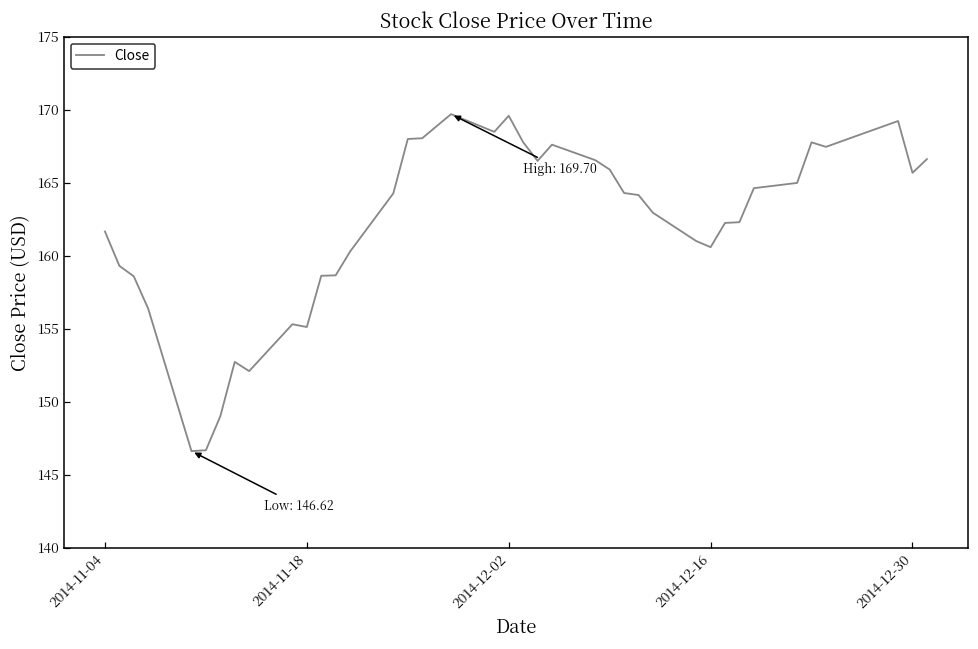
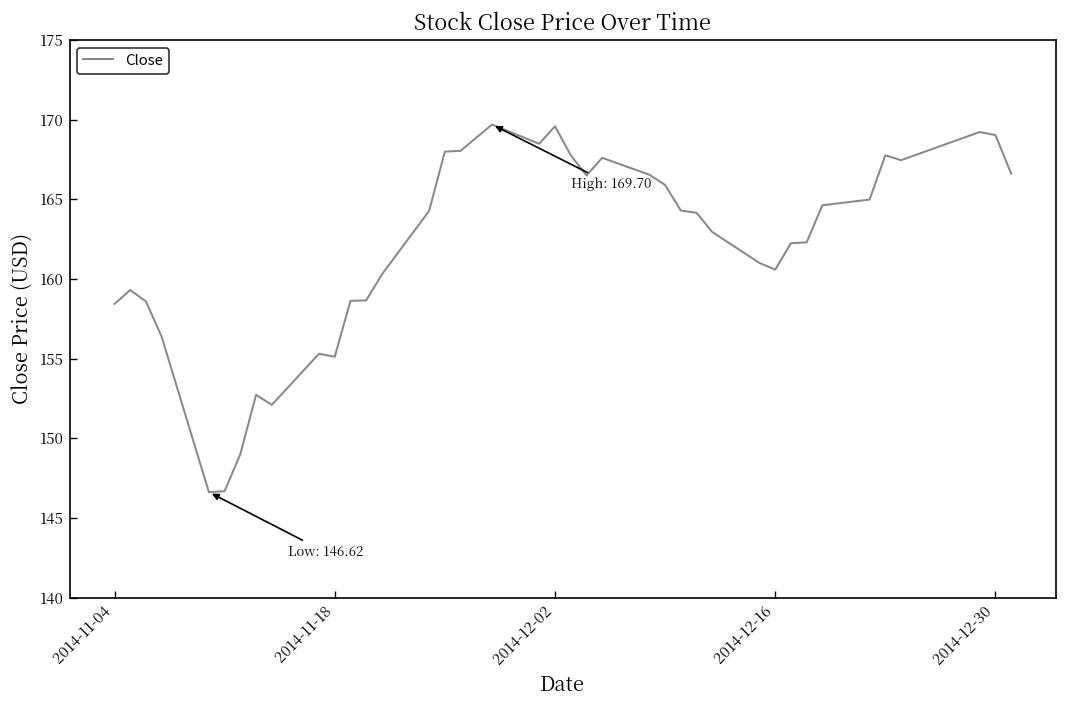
  {
-   "2014-11-04": 161.7,
+   "2014-11-04": 158.4,
    "2014-11-18": 155.1,
    "2014-12-16": 160.6,
-   "2014-12-30": 165.7
+   "2014-12-30": 169.0
  }
